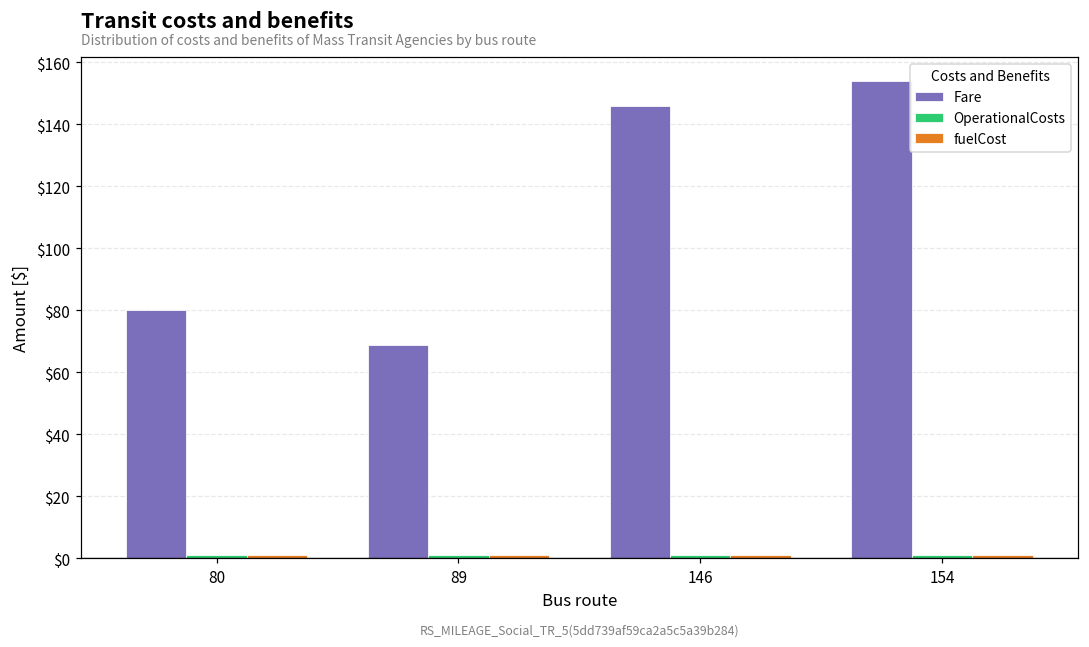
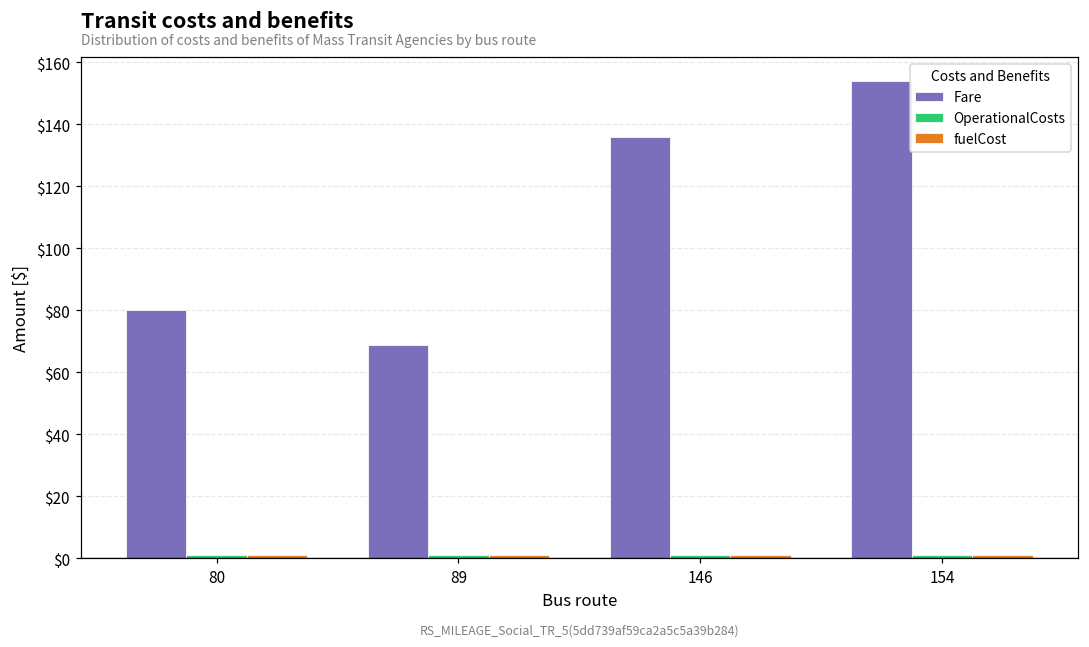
  {
    "Fare": {
      "80": "$80",
      "89": "$69",
-     "146": "$146",
+     "146": "$136",
      "154": "$154"
    },
    "OperationalCosts": {
      "80": "$1",
      "89": "$1",
      "146": "$1",
      "154": "$1"
    },
    "fuelCost": {
      "80": "$1",
      "89": "$1",
      "146": "$1",
      "154": "$1"
    }
  }
